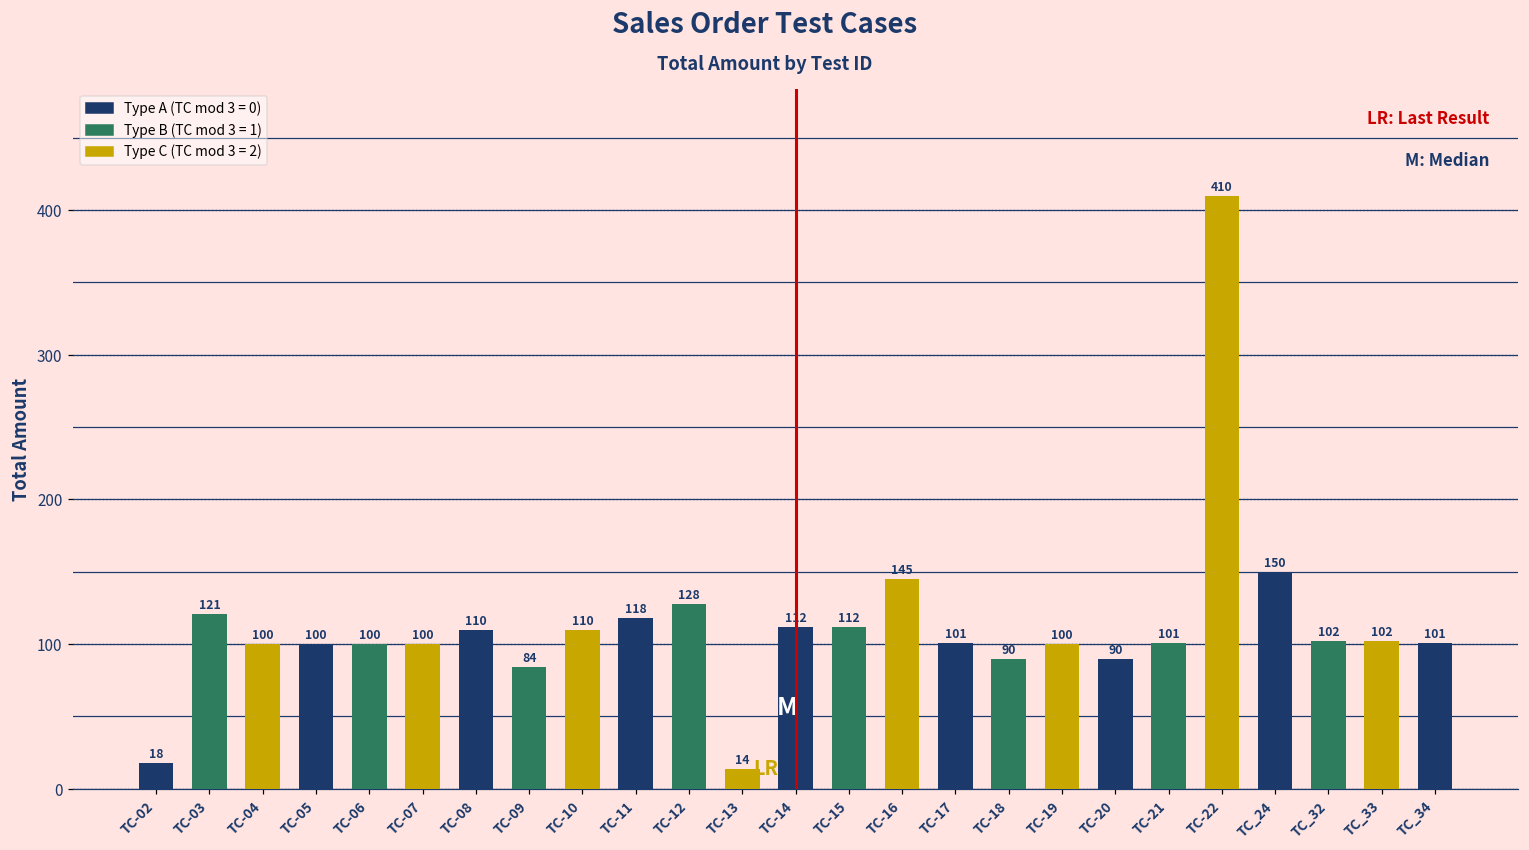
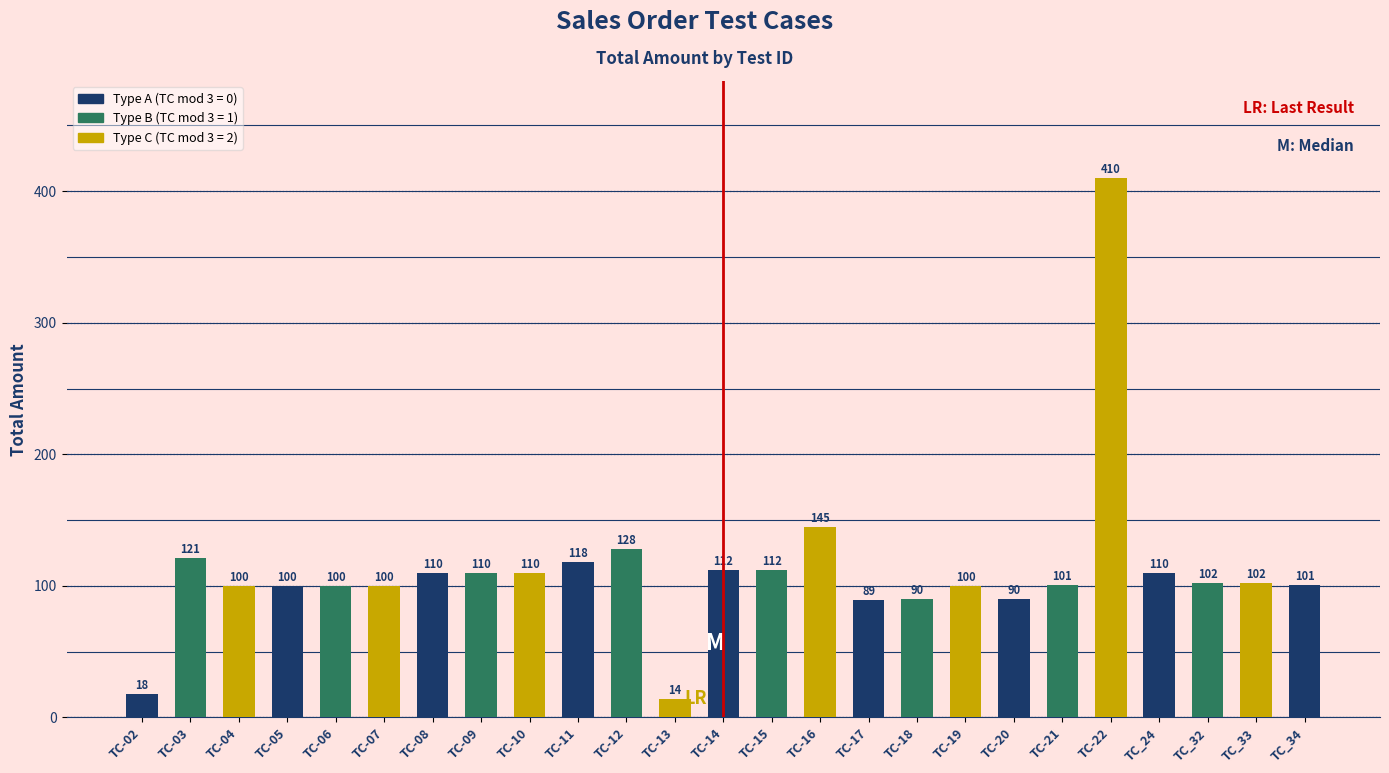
  {
    "TC-02": 18,
    "TC-03": 121,
    "TC-04": 100,
    "TC-05": 100,
    "TC-06": 100,
    "TC-07": 100,
    "TC-08": 110,
-   "TC-09": 84,
+   "TC-09": 110,
    "TC-10": 110,
    "TC-11": 118,
    "TC-12": 128,
    "TC-13": 14,
    "TC-14": 112,
    "TC-15": 112,
    "TC-16": 145,
-   "TC-17": 101,
+   "TC-17": 89,
    "TC-18": 90,
    "TC-19": 100,
    "TC-20": 90,
    "TC-21": 101,
    "TC-22": 410,
-   "TC_24": 150,
+   "TC_24": 110,
    "TC_32": 102,
    "TC_33": 102,
    "TC_34": 101
  }
